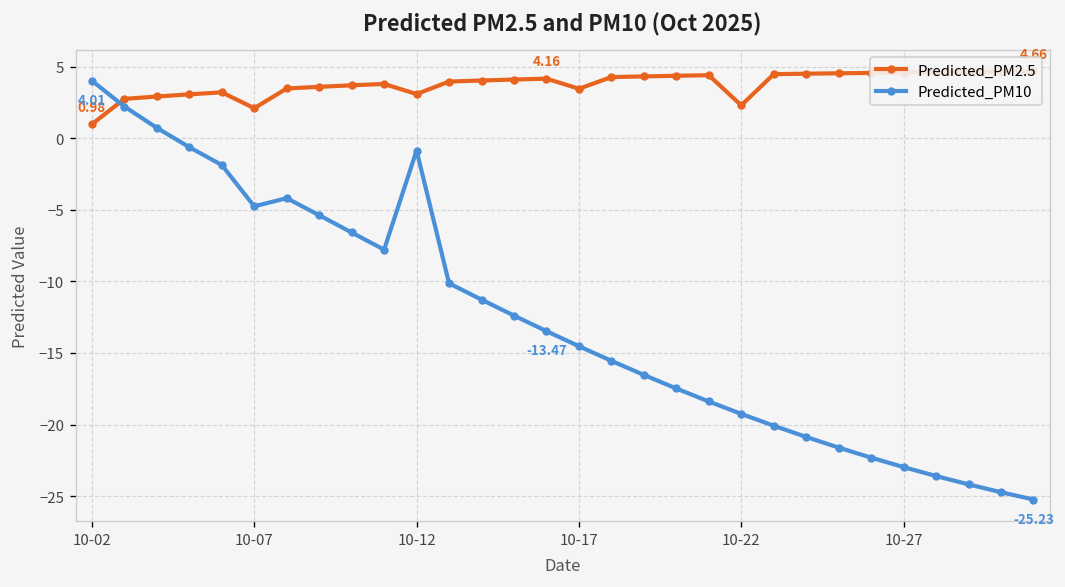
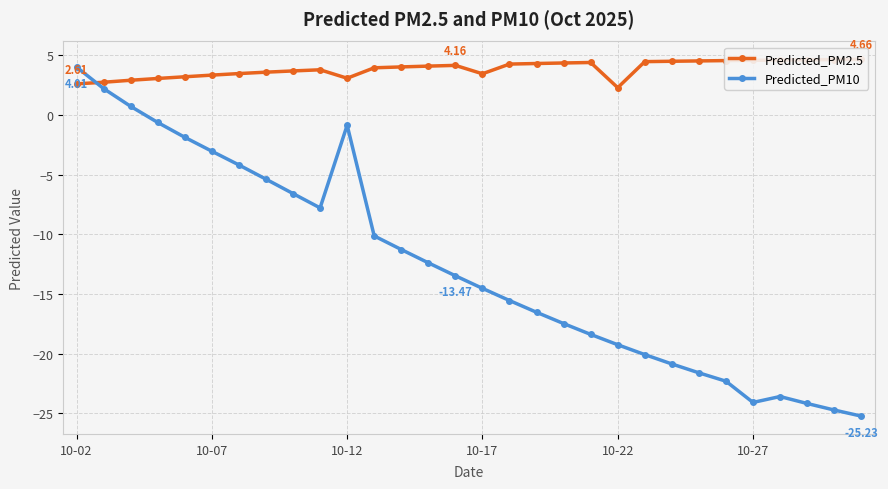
  {
    "Predicted_PM2.5": {
-     "10-02": 0.98,
-     "10-07": 2.1
+     "10-02": 2.61,
+     "10-07": 3.3
    },
    "Predicted_PM10": {
-     "10-07": -4.8,
+     "10-07": -3.0,
      "10-12": -0.9,
      "10-17": -14.5,
      "10-22": -19.3,
-     "10-27": -23.0
+     "10-27": -24.1
    }
  }
